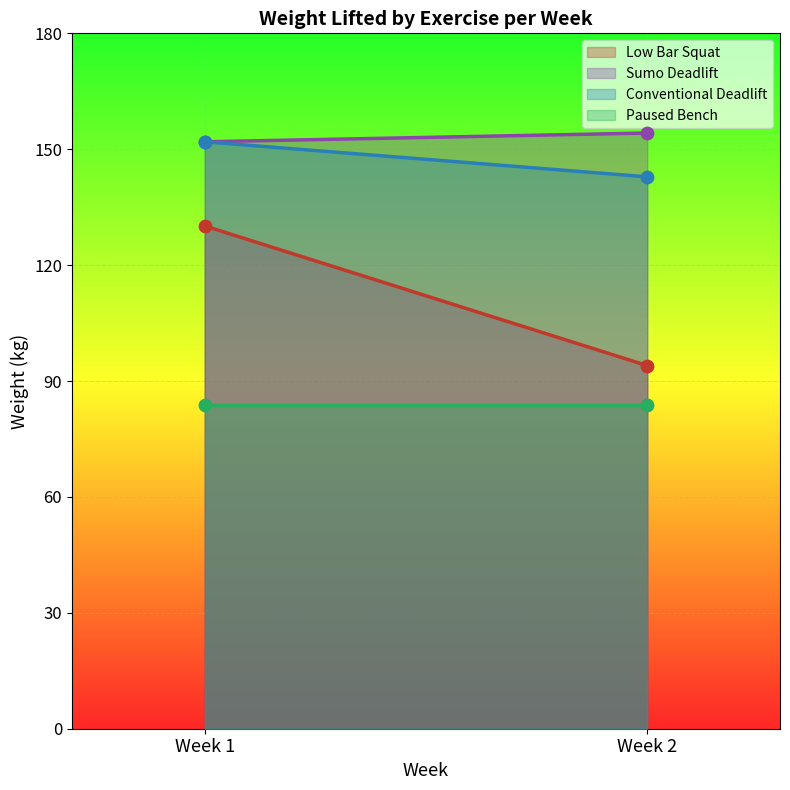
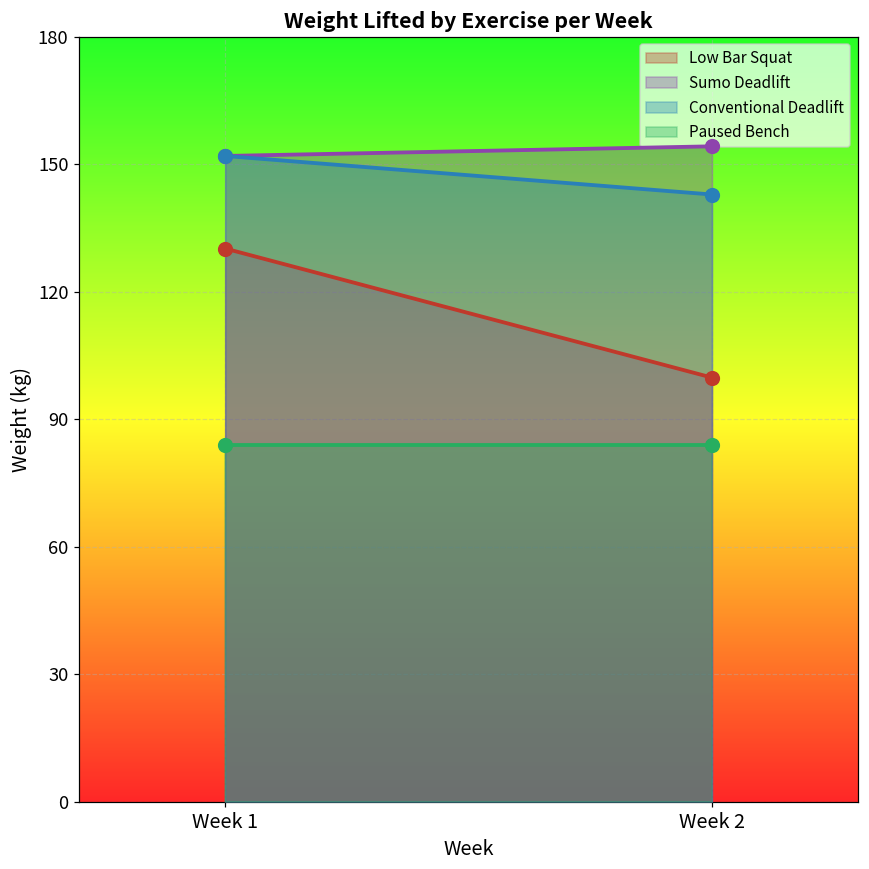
  {
    "Low Bar Squat": {
      "Week 1": 130,
-     "Week 2": 94
+     "Week 2": 100
    },
    "Sumo Deadlift": {
      "Week 2": 154
    }
  }
